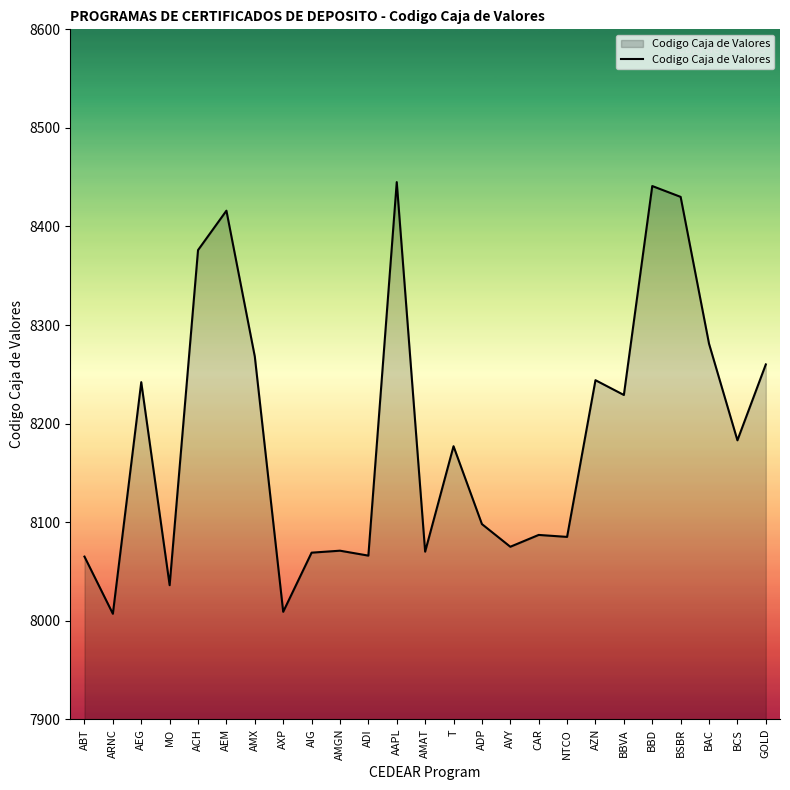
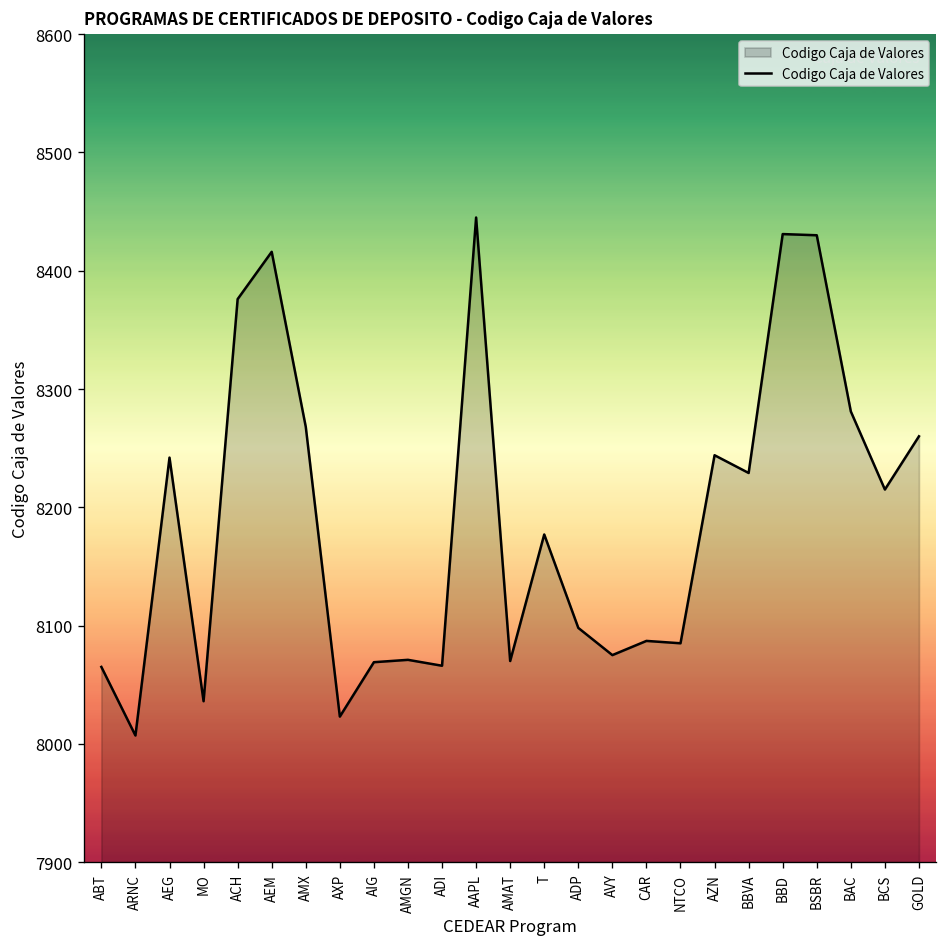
  {
    "ABT": 8070,
    "ARNC": 8010,
    "AEG": 8240,
    "MO": 8040,
    "ACH": 8380,
    "AEM": 8420,
    "AMX": 8270,
-   "AXP": 8010,
+   "AXP": 8020,
    "AIG": 8070,
    "AMGN": 8070,
    "ADI": 8070,
    "AAPL": 8450,
    "AMAT": 8070,
    "T": 8180,
    "ADP": 8100,
    "AVY": 8080,
    "CAR": 8090,
    "NTCO": 8090,
    "AZN": 8240,
    "BBVA": 8230,
-   "BBD": 8440,
+   "BBD": 8430,
    "BSBR": 8430,
    "BAC": 8280,
-   "BCS": 8180,
+   "BCS": 8220,
    "GOLD": 8260
  }
